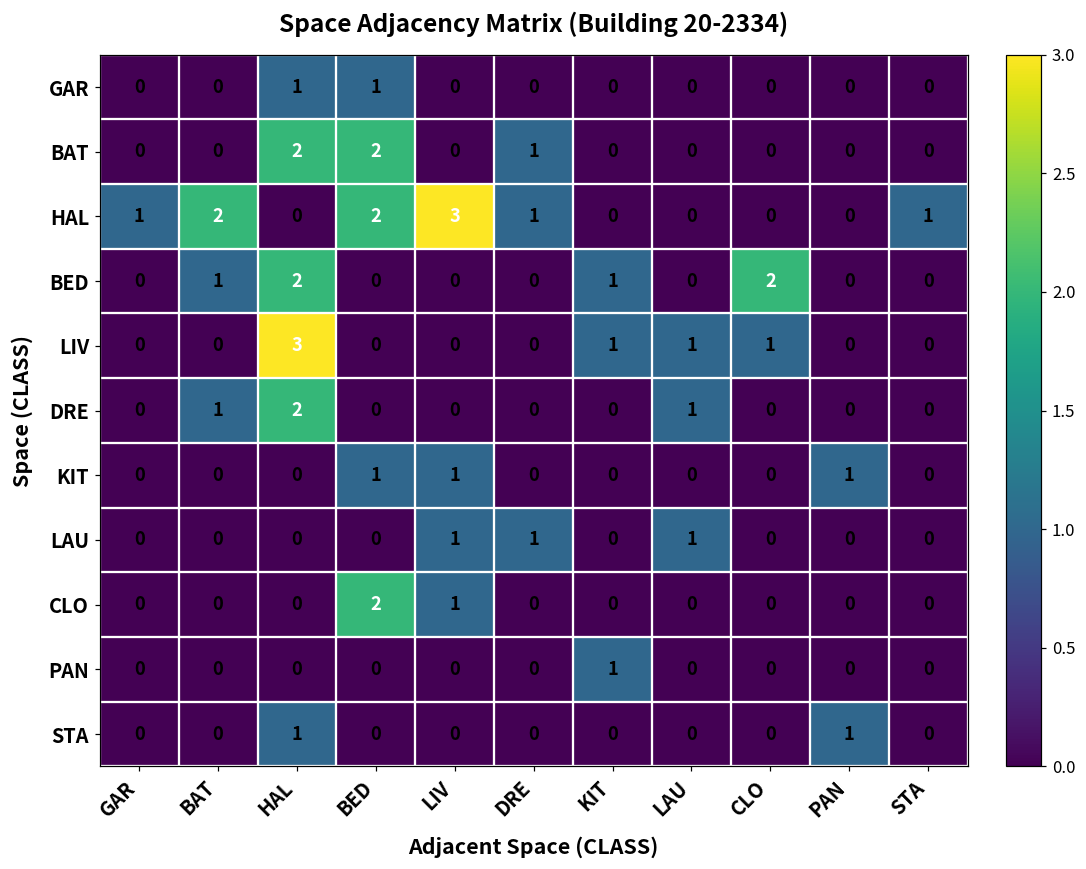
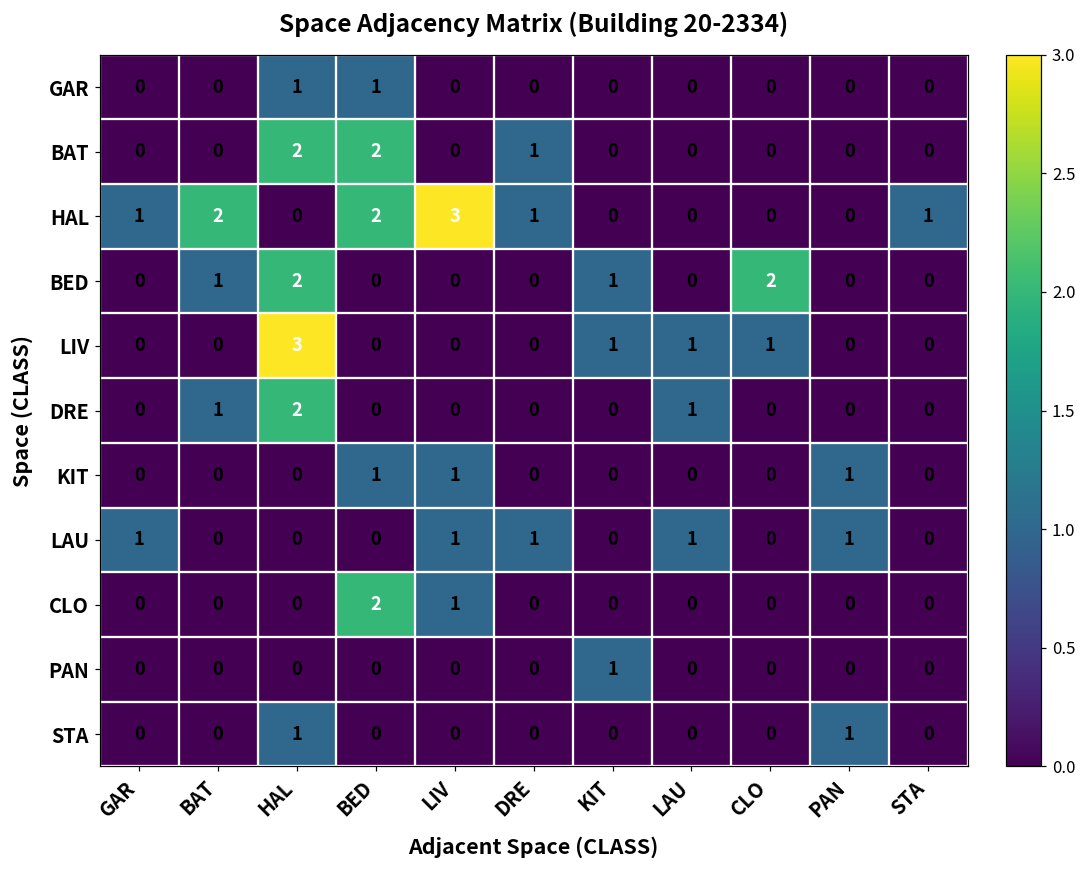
  {
    "GAR": {
      "GAR": 0,
      "BAT": 0,
      "HAL": 1,
      "BED": 1,
      "LIV": 0,
      "DRE": 0,
      "KIT": 0,
      "LAU": 0,
      "CLO": 0,
      "PAN": 0,
      "STA": 0
    },
    "BAT": {
      "GAR": 0,
      "BAT": 0,
      "HAL": 2,
      "BED": 2,
      "LIV": 0,
      "DRE": 1,
      "KIT": 0,
      "LAU": 0,
      "CLO": 0,
      "PAN": 0,
      "STA": 0
    },
    "HAL": {
      "GAR": 1,
      "BAT": 2,
      "HAL": 0,
      "BED": 2,
      "LIV": 3,
      "DRE": 1,
      "KIT": 0,
      "LAU": 0,
      "CLO": 0,
      "PAN": 0,
      "STA": 1
    },
    "BED": {
      "GAR": 0,
      "BAT": 1,
      "HAL": 2,
      "BED": 0,
      "LIV": 0,
      "DRE": 0,
      "KIT": 1,
      "LAU": 0,
      "CLO": 2,
      "PAN": 0,
      "STA": 0
    },
    "LIV": {
      "GAR": 0,
      "BAT": 0,
      "HAL": 3,
      "BED": 0,
      "LIV": 0,
      "DRE": 0,
      "KIT": 1,
      "LAU": 1,
      "CLO": 1,
      "PAN": 0,
      "STA": 0
    },
    "DRE": {
      "GAR": 0,
      "BAT": 1,
      "HAL": 2,
      "BED": 0,
      "LIV": 0,
      "DRE": 0,
      "KIT": 0,
      "LAU": 1,
      "CLO": 0,
      "PAN": 0,
      "STA": 0
    },
    "KIT": {
      "GAR": 0,
      "BAT": 0,
      "HAL": 0,
      "BED": 1,
      "LIV": 1,
      "DRE": 0,
      "KIT": 0,
      "LAU": 0,
      "CLO": 0,
      "PAN": 1,
      "STA": 0
    },
    "LAU": {
-     "GAR": 0,
+     "GAR": 1,
      "BAT": 0,
      "HAL": 0,
      "BED": 0,
      "LIV": 1,
      "DRE": 1,
      "KIT": 0,
      "LAU": 1,
      "CLO": 0,
-     "PAN": 0,
+     "PAN": 1,
      "STA": 0
    },
    "CLO": {
      "GAR": 0,
      "BAT": 0,
      "HAL": 0,
      "BED": 2,
      "LIV": 1,
      "DRE": 0,
      "KIT": 0,
      "LAU": 0,
      "CLO": 0,
      "PAN": 0,
      "STA": 0
    },
    "PAN": {
      "GAR": 0,
      "BAT": 0,
      "HAL": 0,
      "BED": 0,
      "LIV": 0,
      "DRE": 0,
      "KIT": 1,
      "LAU": 0,
      "CLO": 0,
      "PAN": 0,
      "STA": 0
    },
    "STA": {
      "GAR": 0,
      "BAT": 0,
      "HAL": 1,
      "BED": 0,
      "LIV": 0,
      "DRE": 0,
      "KIT": 0,
      "LAU": 0,
      "CLO": 0,
      "PAN": 1,
      "STA": 0
    }
  }
